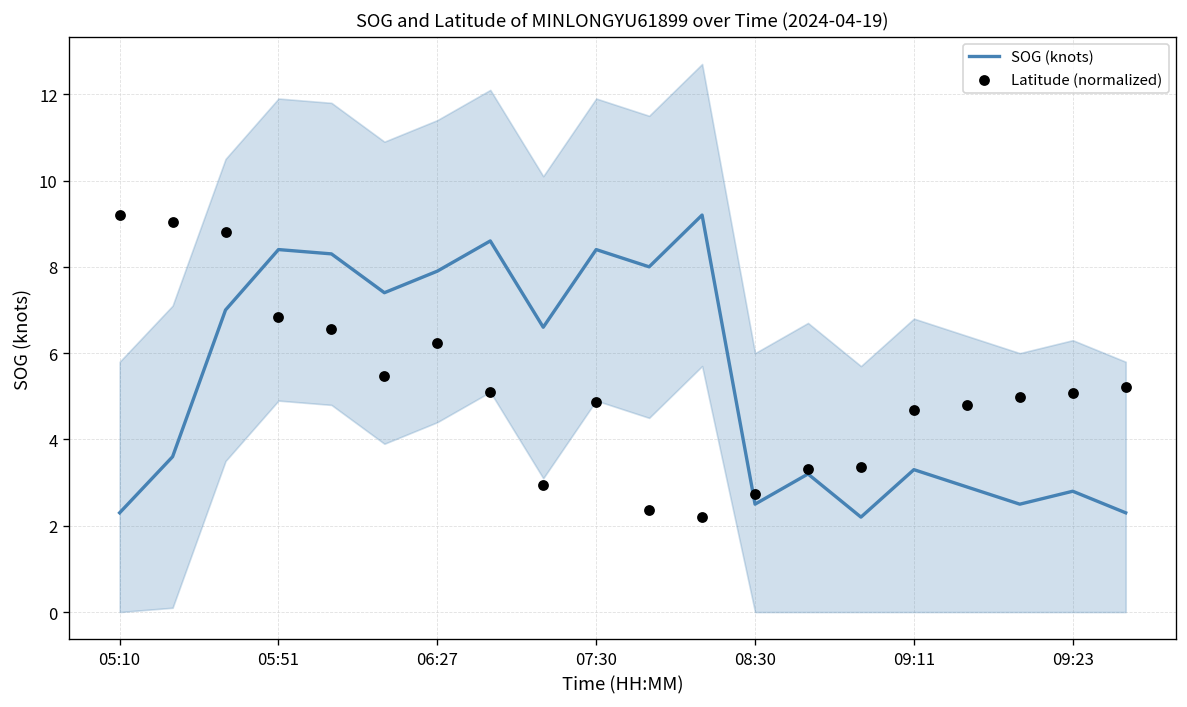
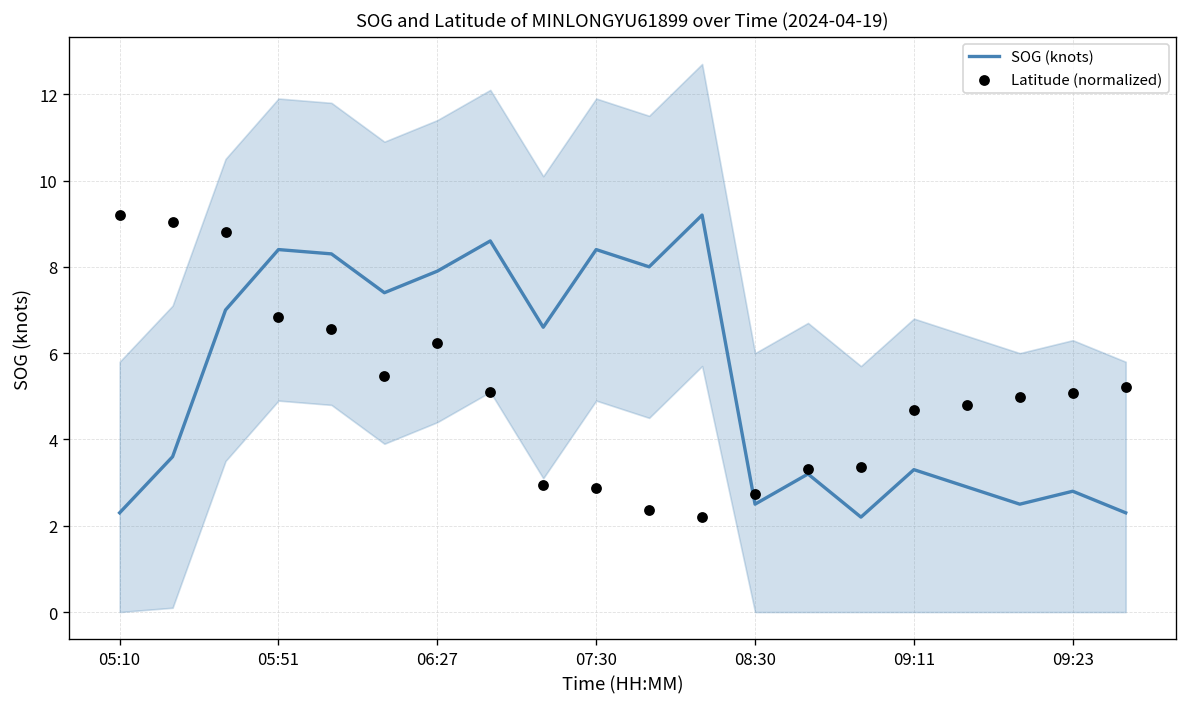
  {
    "Latitude (normalized)": {
-     "07:30": 4.9
+     "07:30": 2.9
    }
  }
